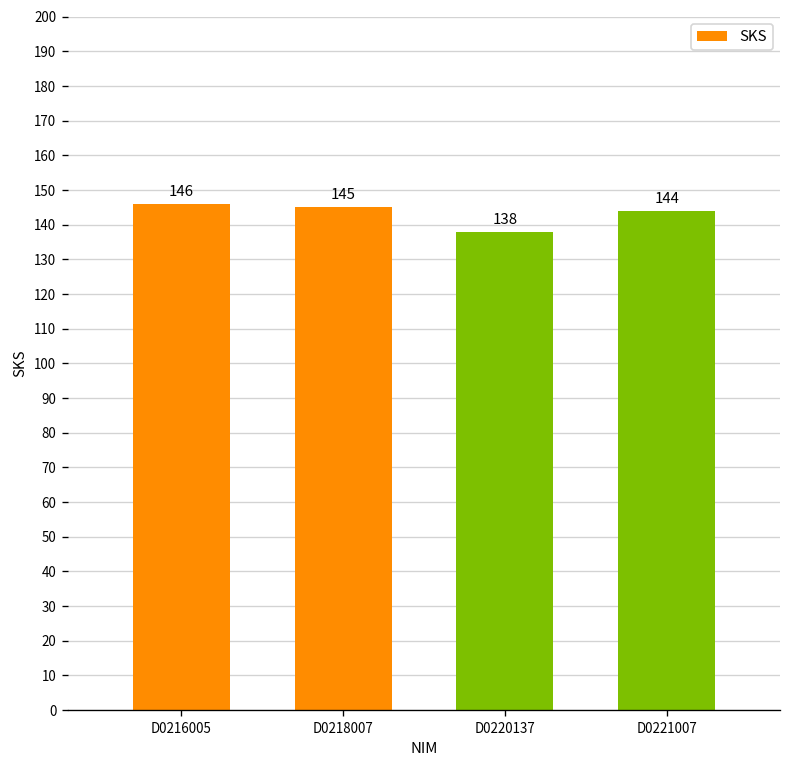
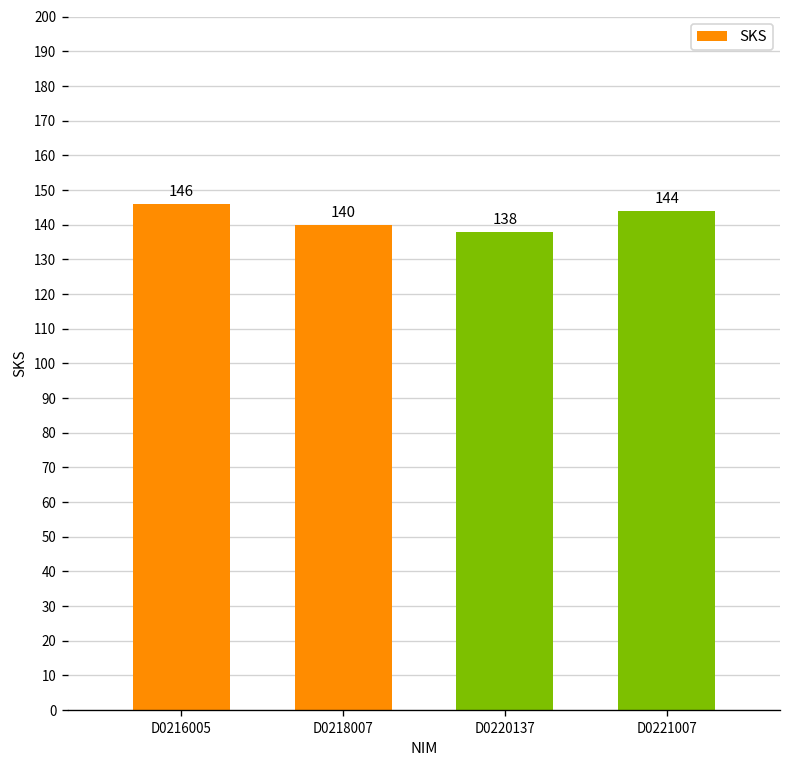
  {
    "D0216005": 146,
-   "D0218007": 145,
+   "D0218007": 140,
    "D0220137": 138,
    "D0221007": 144
  }
